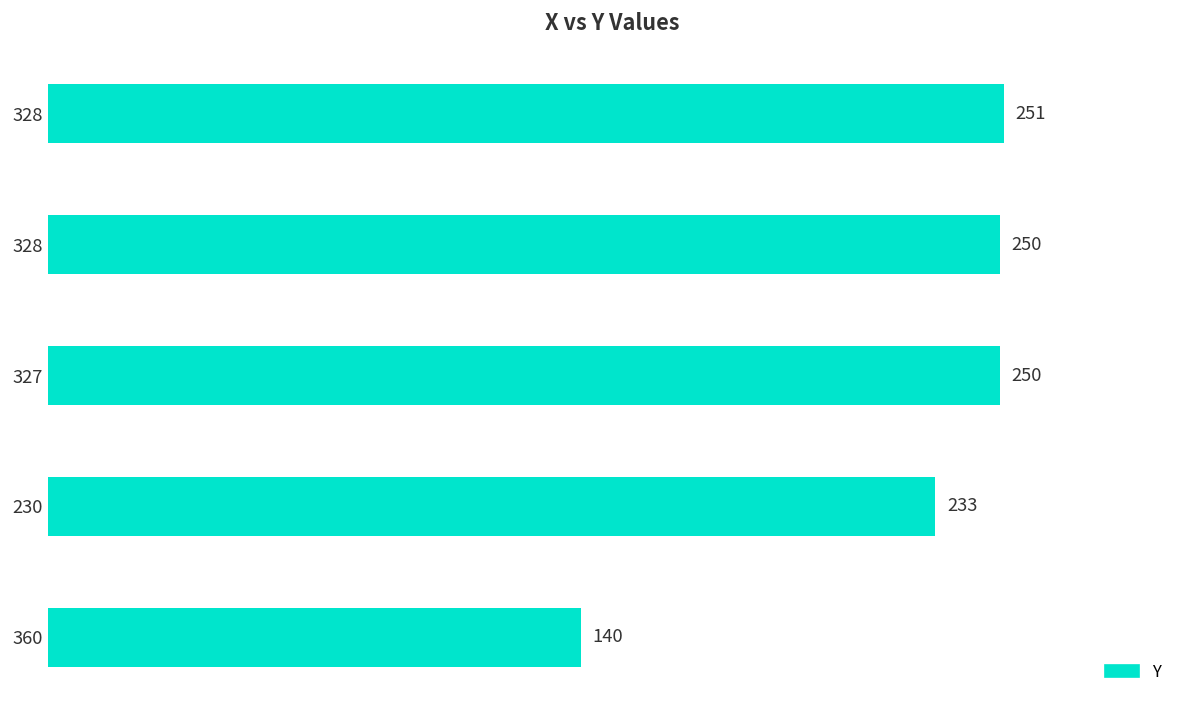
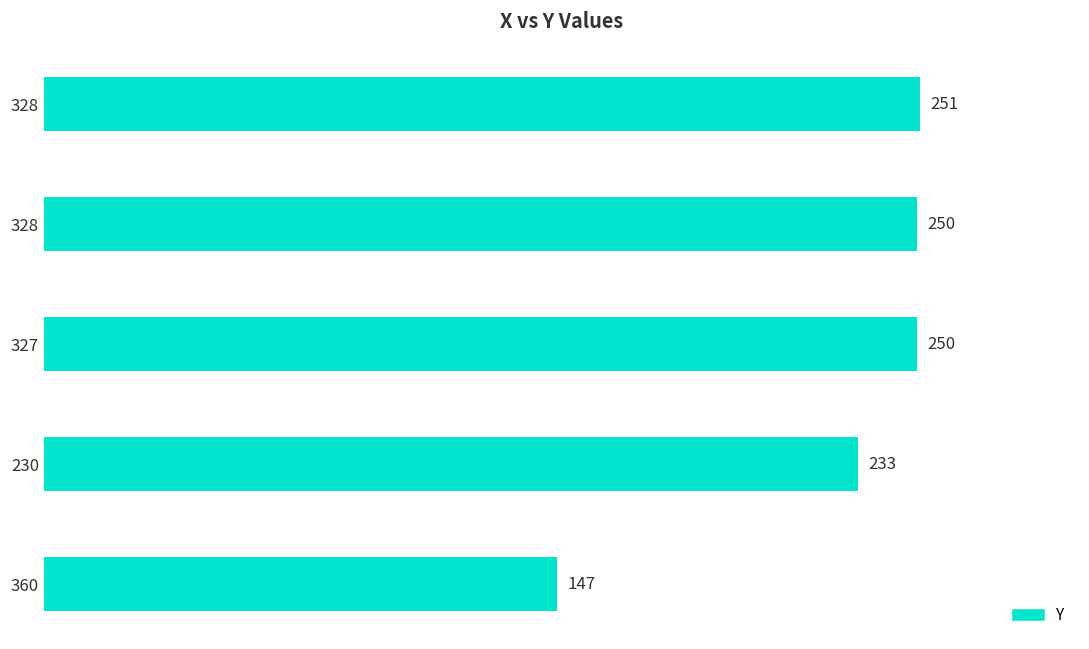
  {
    "327": 250,
    "230": 233,
-   "360": 140
+   "360": 147
  }
